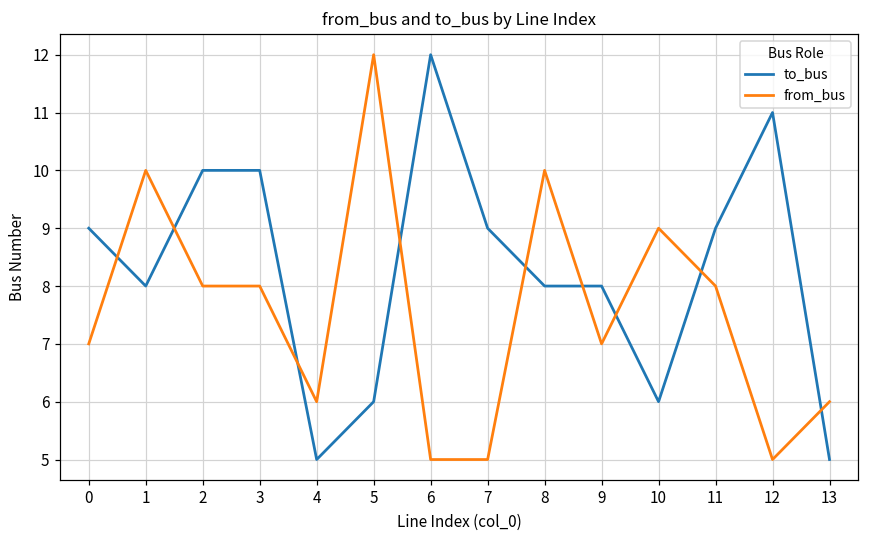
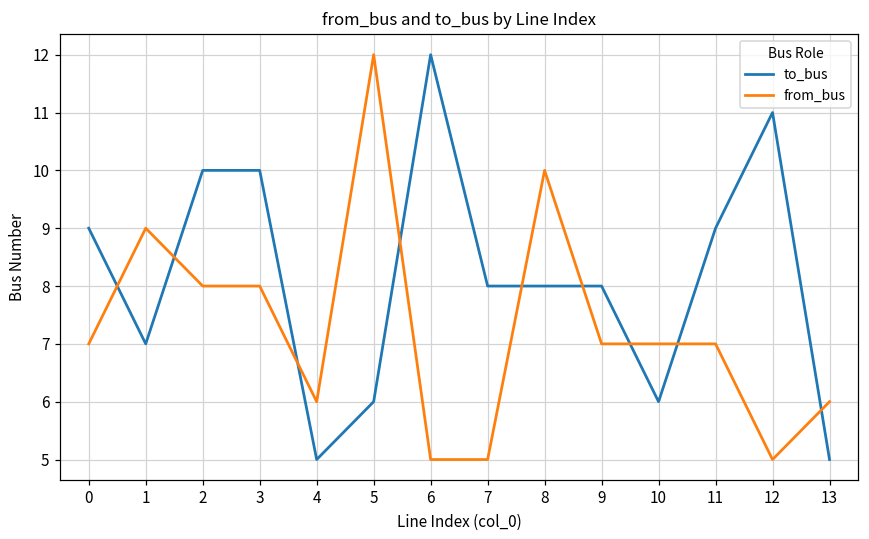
  {
    "to_bus": {
      "0": 9,
-     "1": 8,
+     "1": 7,
      "2": 10,
      "3": 10,
      "4": 5,
      "5": 6,
      "6": 12,
-     "7": 9,
+     "7": 8,
      "8": 8,
      "9": 8,
      "10": 6,
      "11": 9,
      "12": 11,
      "13": 5
    },
    "from_bus": {
      "0": 7,
-     "1": 10,
+     "1": 9,
      "2": 8,
      "3": 8,
      "4": 6,
      "5": 12,
      "6": 5,
      "7": 5,
      "8": 10,
      "9": 7,
-     "10": 9,
-     "11": 8,
+     "10": 7,
+     "11": 7,
      "12": 5,
      "13": 6
    }
  }
